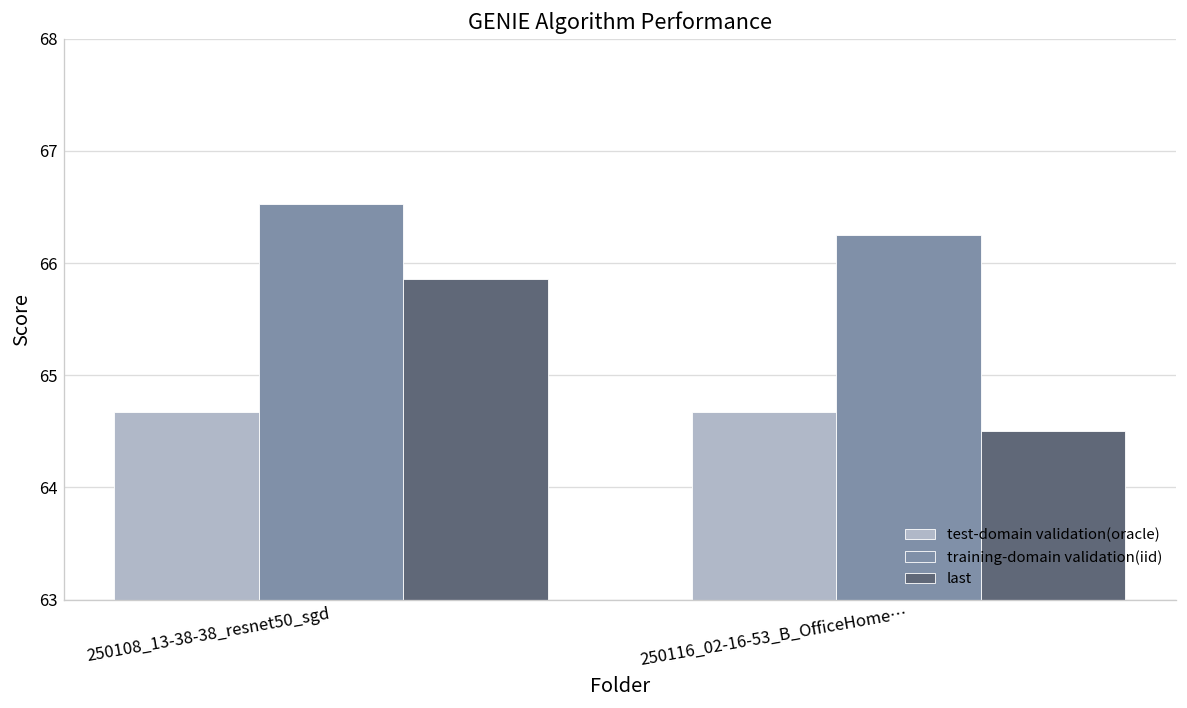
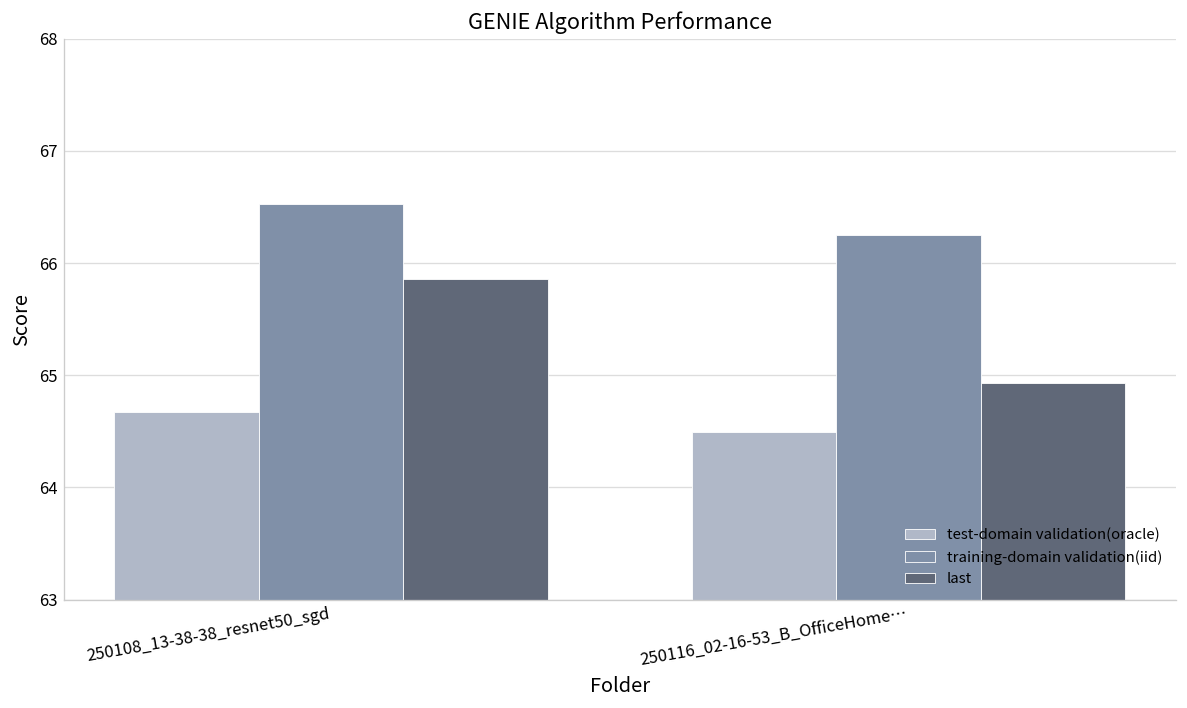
  {
    "test-domain validation(oracle)": {
      "250108_13-38-38_resnet50_sgd": 64.7,
-     "250116_02-16-53_B_OfficeHome…": 64.7
+     "250116_02-16-53_B_OfficeHome…": 64.5
    },
    "training-domain validation(iid)": {
      "250108_13-38-38_resnet50_sgd": 66.5,
      "250116_02-16-53_B_OfficeHome…": 66.3
    },
    "last": {
      "250108_13-38-38_resnet50_sgd": 65.9,
-     "250116_02-16-53_B_OfficeHome…": 64.5
+     "250116_02-16-53_B_OfficeHome…": 64.9
    }
  }
